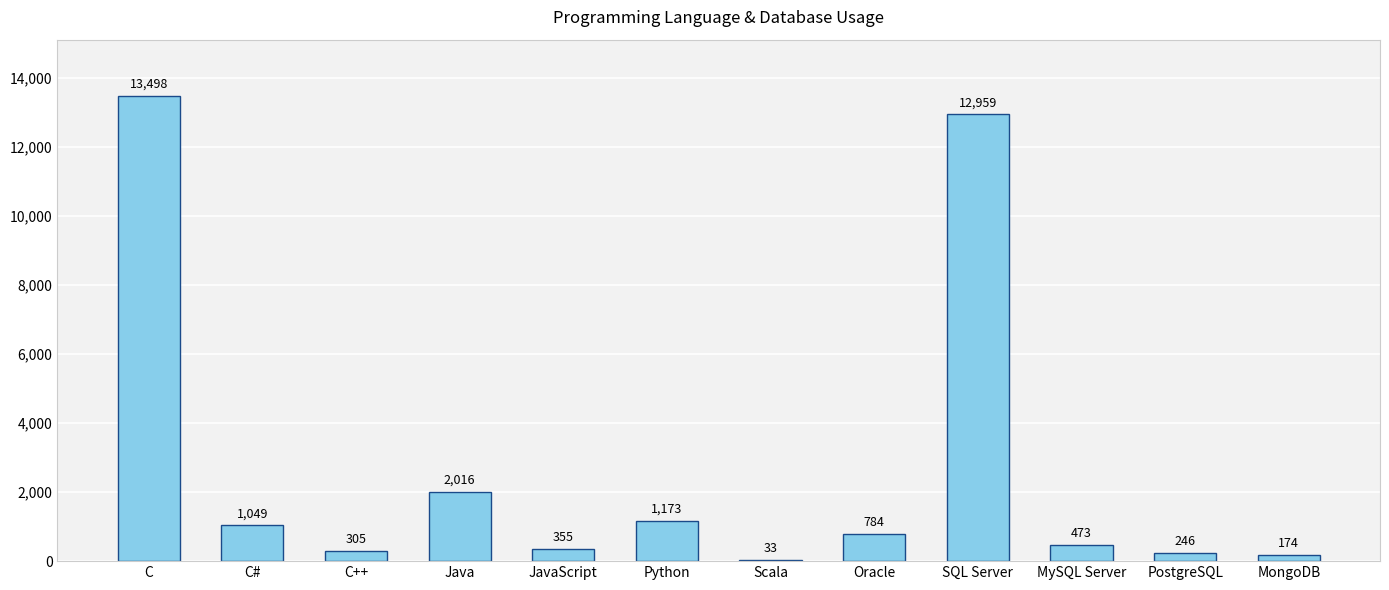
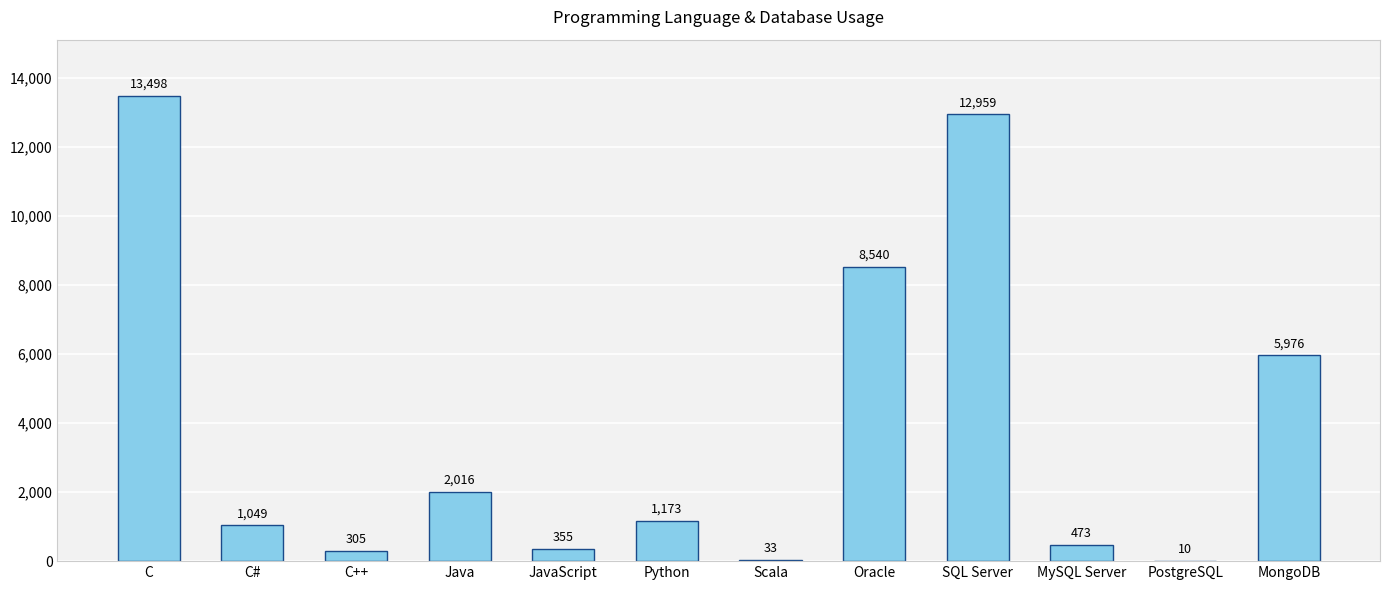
  {
    "C": "13,498",
    "C#": "1,049",
    "C++": "305",
    "Java": "2,016",
    "JavaScript": "355",
    "Python": "1,173",
    "Scala": "33",
-   "Oracle": "784",
+   "Oracle": "8,540",
    "SQL Server": "12,959",
    "MySQL Server": "473",
-   "PostgreSQL": "246",
-   "MongoDB": "174"
+   "PostgreSQL": "10",
+   "MongoDB": "5,976"
  }
